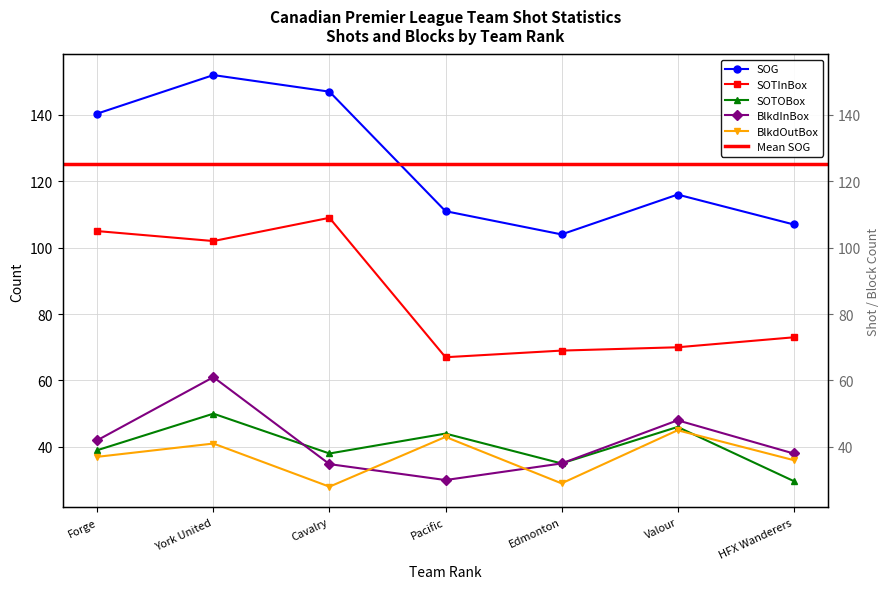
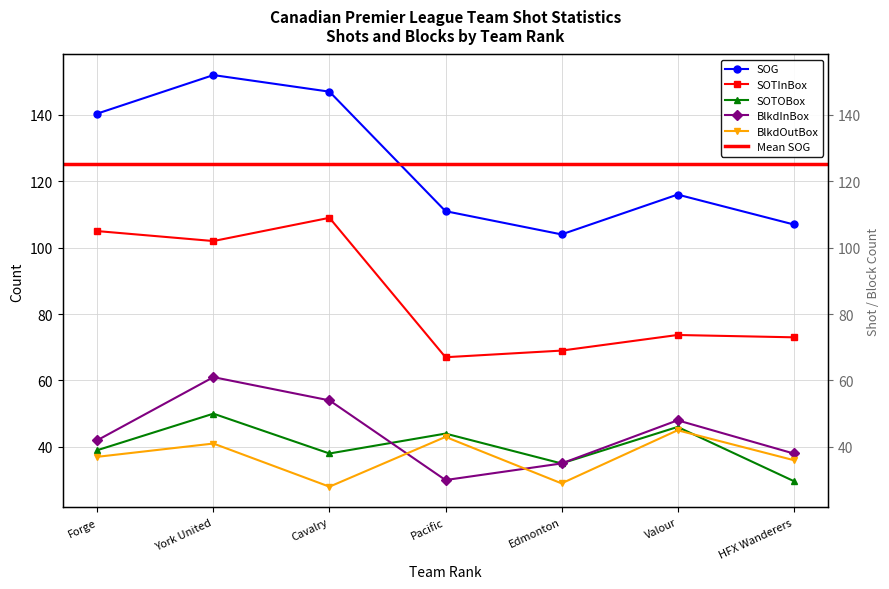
  {
    "SOG": {
      "Forge": 140,
      "York United": 152,
      "Cavalry": 147,
      "Pacific": 111,
      "Edmonton": 104,
      "Valour": 116,
      "HFX Wanderers": 107
    },
    "SOTInBox": {
      "Forge": 105,
      "York United": 102,
      "Cavalry": 109,
      "Pacific": 67,
      "Edmonton": 69,
-     "Valour": 70,
+     "Valour": 74,
      "HFX Wanderers": 73
    },
    "SOTOBox": {
      "Forge": 39,
      "York United": 50,
      "Cavalry": 38,
      "Pacific": 44,
      "Valour": 46,
      "HFX Wanderers": 30
    },
    "BlkdInBox": {
      "Forge": 42,
      "York United": 61,
-     "Cavalry": 35,
+     "Cavalry": 54,
      "Pacific": 30,
      "Valour": 48,
      "HFX Wanderers": 38
    },
    "BlkdOutBox": {
      "Forge": 37,
      "York United": 41,
      "Cavalry": 28,
      "Pacific": 43,
      "Edmonton": 29,
      "Valour": 45,
      "HFX Wanderers": 36
    }
  }
